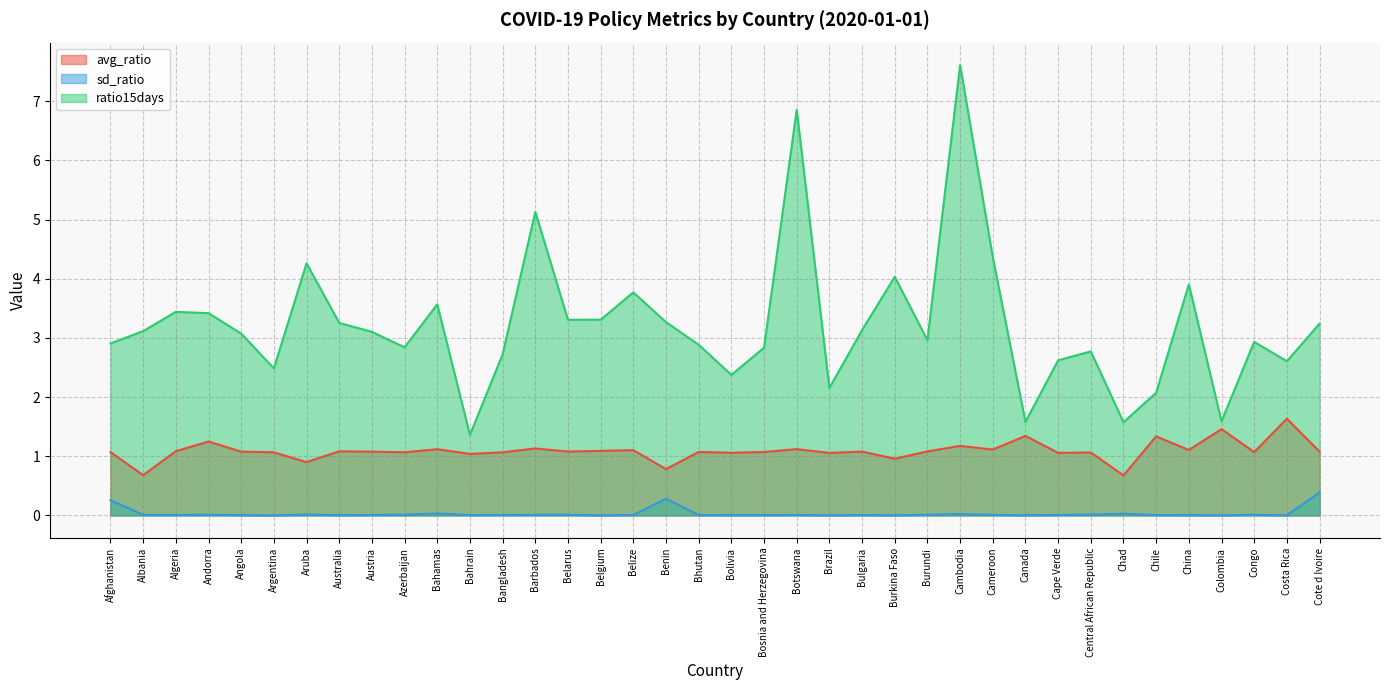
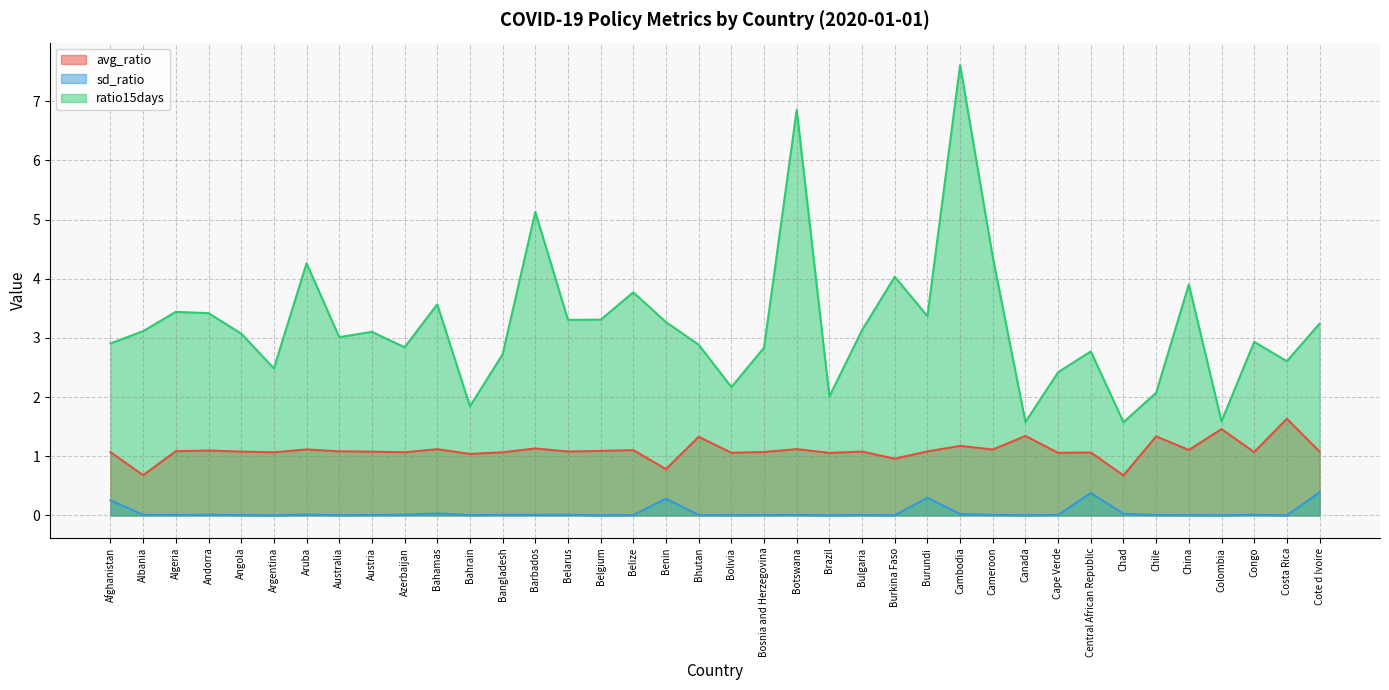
  {
    "avg_ratio": {
      "Afghanistan": 1.1,
      "Albania": 0.7,
      "Algeria": 1.1,
-     "Andorra": 1.2,
+     "Andorra": 1.1,
      "Angola": 1.1,
      "Argentina": 1.1,
-     "Aruba": 0.9,
+     "Aruba": 1.1,
      "Australia": 1.1,
      "Austria": 1.1,
      "Azerbaijan": 1.1,
      "Bahamas": 1.1,
      "Bahrain": 1.0,
      "Bangladesh": 1.1,
      "Barbados": 1.1,
      "Belarus": 1.1,
      "Belgium": 1.1,
      "Belize": 1.1,
      "Benin": 0.8,
-     "Bhutan": 1.1,
+     "Bhutan": 1.3,
      "Bolivia": 1.1,
      "Bosnia and Herzegovina": 1.1,
      "Botswana": 1.1,
      "Brazil": 1.1,
      "Bulgaria": 1.1,
      "Burkina Faso": 1.0,
      "Burundi": 1.1,
      "Cambodia": 1.2,
      "Cameroon": 1.1,
      "Canada": 1.3,
      "Cape Verde": 1.1,
      "Central African Republic": 1.1,
      "Chad": 0.7,
      "Chile": 1.3,
      "China": 1.1,
      "Colombia": 1.5,
      "Congo": 1.1,
      "Costa Rica": 1.6,
      "Cote d Ivoire": 1.1
    },
    "sd_ratio": {
      "Afghanistan": 0.3,
      "Albania": 0.0,
      "Algeria": 0.0,
      "Andorra": 0.0,
      "Angola": 0.0,
      "Argentina": 0.0,
      "Aruba": 0.0,
      "Australia": 0.0,
      "Austria": 0.0,
      "Azerbaijan": 0.0,
      "Bahamas": 0.0,
      "Bahrain": 0.0,
      "Bangladesh": 0.0,
      "Barbados": 0.0,
      "Belarus": 0.0,
      "Belgium": 0.0,
      "Belize": 0.0,
      "Benin": 0.3,
      "Bhutan": 0.0,
      "Bolivia": 0.0,
      "Bosnia and Herzegovina": 0.0,
      "Botswana": 0.0,
      "Brazil": 0.0,
      "Bulgaria": 0.0,
      "Burkina Faso": 0.0,
-     "Burundi": 0.0,
+     "Burundi": 0.3,
      "Cambodia": 0.0,
      "Cameroon": 0.0,
      "Canada": 0.0,
      "Cape Verde": 0.0,
-     "Central African Republic": 0.0,
+     "Central African Republic": 0.4,
      "Chad": 0.0,
      "Chile": 0.0,
      "China": 0.0,
      "Colombia": 0.0,
      "Congo": 0.0,
      "Costa Rica": 0.0,
      "Cote d Ivoire": 0.4
    },
    "ratio15days": {
      "Afghanistan": 2.9,
      "Albania": 3.1,
      "Algeria": 3.4,
      "Andorra": 3.4,
      "Angola": 3.1,
      "Argentina": 2.5,
      "Aruba": 4.3,
-     "Australia": 3.3,
+     "Australia": 3.0,
      "Austria": 3.1,
      "Azerbaijan": 2.8,
      "Bahamas": 3.6,
-     "Bahrain": 1.4,
+     "Bahrain": 1.8,
      "Bangladesh": 2.7,
      "Barbados": 5.1,
      "Belarus": 3.3,
      "Belgium": 3.3,
      "Belize": 3.8,
      "Benin": 3.3,
      "Bhutan": 2.9,
-     "Bolivia": 2.4,
+     "Bolivia": 2.2,
      "Bosnia and Herzegovina": 2.8,
      "Botswana": 6.9,
-     "Brazil": 2.2,
+     "Brazil": 2.0,
      "Bulgaria": 3.1,
      "Burkina Faso": 4.0,
-     "Burundi": 3.0,
+     "Burundi": 3.4,
      "Cambodia": 7.6,
      "Cameroon": 4.4,
      "Canada": 1.6,
-     "Cape Verde": 2.6,
+     "Cape Verde": 2.4,
      "Central African Republic": 2.8,
      "Chad": 1.6,
      "Chile": 2.1,
      "China": 3.9,
      "Colombia": 1.6,
      "Congo": 2.9,
      "Costa Rica": 2.6,
      "Cote d Ivoire": 3.2
    }
  }
